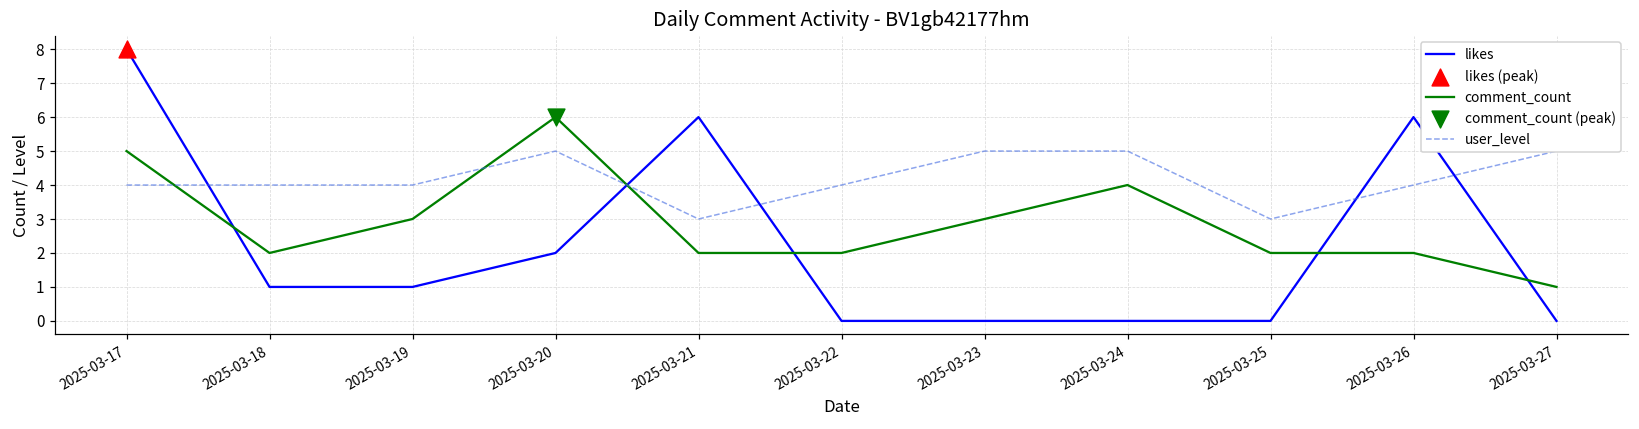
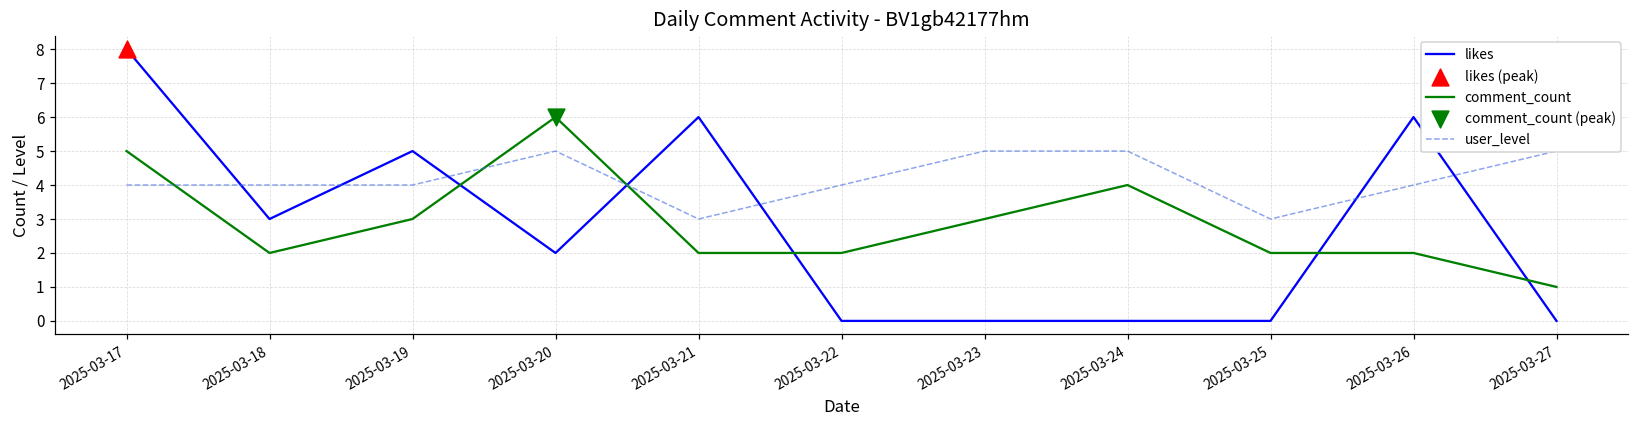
  {
    "likes": {
-     "2025-03-18": 1,
-     "2025-03-19": 1,
+     "2025-03-18": 3,
+     "2025-03-19": 5,
      "2025-03-20": 2,
      "2025-03-21": 6,
      "2025-03-22": 0,
      "2025-03-23": 0,
      "2025-03-24": 0,
      "2025-03-25": 0,
      "2025-03-26": 6,
      "2025-03-27": 0
    },
    "user_level": {
      "2025-03-17": 4,
      "2025-03-18": 4,
      "2025-03-19": 4,
      "2025-03-20": 5,
      "2025-03-21": 3,
      "2025-03-22": 4,
      "2025-03-23": 5,
      "2025-03-24": 5,
      "2025-03-25": 3,
      "2025-03-26": 4
    }
  }
